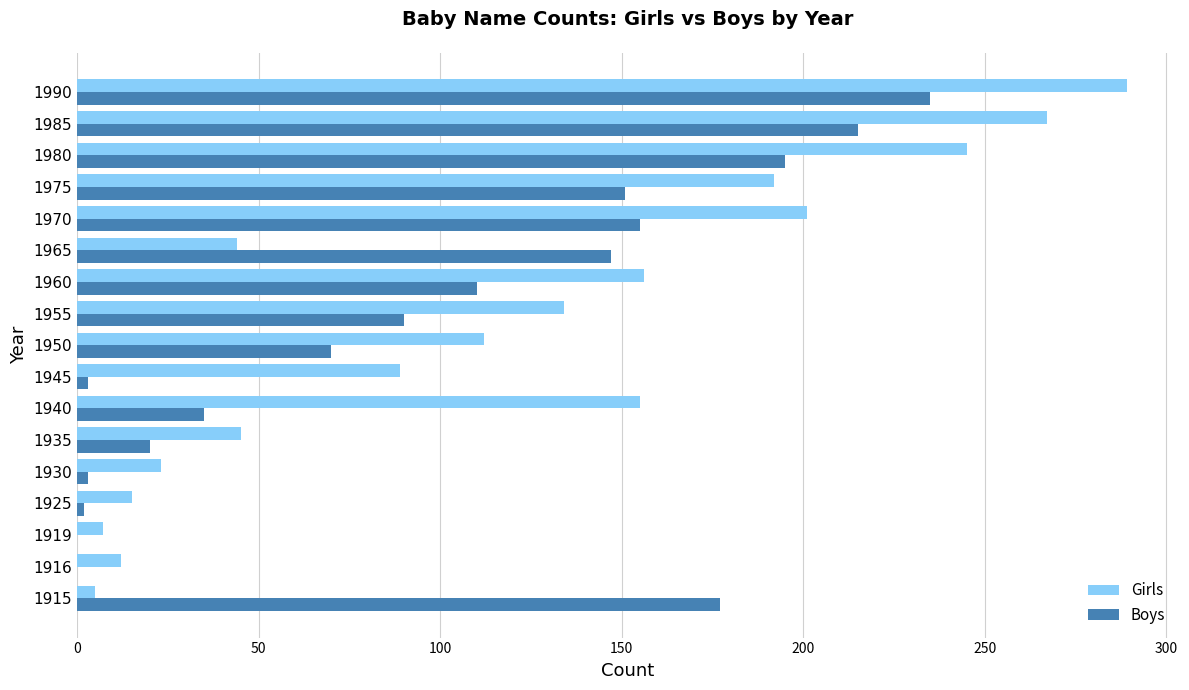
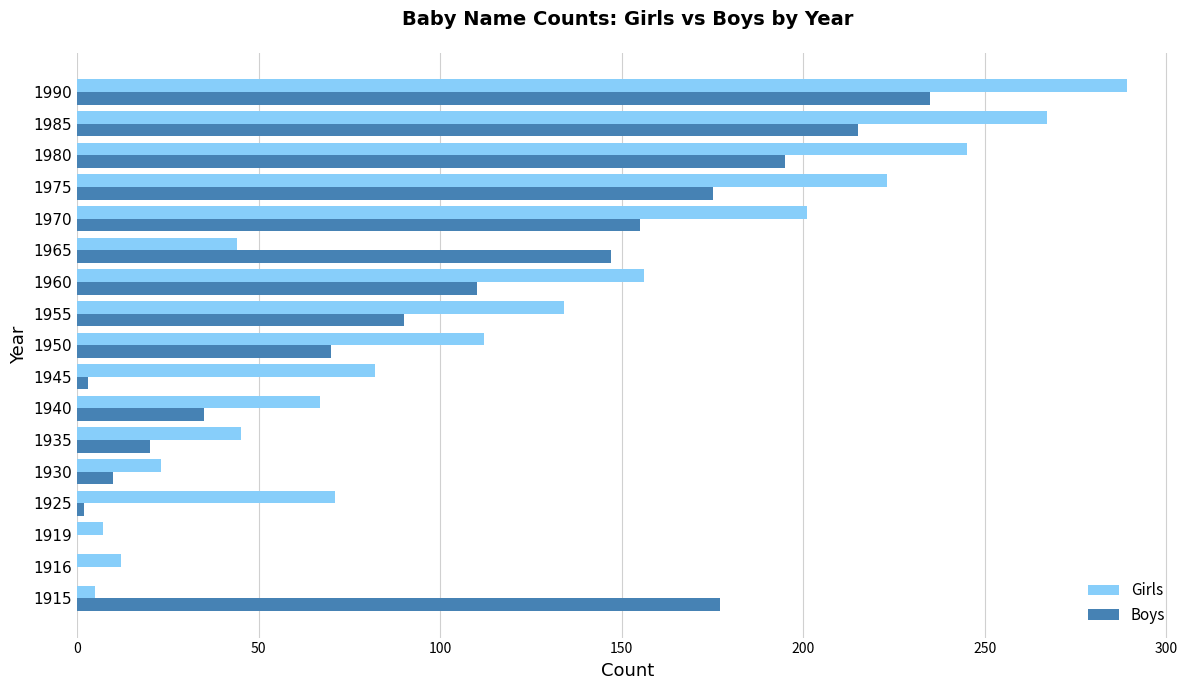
  {
    "Girls": {
      "1990": 289,
      "1985": 267,
      "1980": 245,
-     "1975": 192,
+     "1975": 223,
      "1970": 201,
      "1965": 44,
      "1960": 156,
      "1955": 134,
      "1950": 112,
-     "1945": 89,
-     "1940": 155,
+     "1945": 82,
+     "1940": 67,
      "1935": 45,
      "1930": 23,
-     "1925": 15,
+     "1925": 71,
      "1919": 7,
      "1916": 12,
      "1915": 5
    },
    "Boys": {
      "1990": 235,
      "1985": 215,
      "1980": 195,
-     "1975": 151,
+     "1975": 175,
      "1970": 155,
      "1965": 147,
      "1960": 110,
      "1955": 90,
      "1950": 70,
      "1945": 3,
      "1940": 35,
      "1935": 20,
-     "1930": 3,
+     "1930": 10,
      "1925": 2,
      "1919": 0,
      "1916": 0,
      "1915": 177
    }
  }
